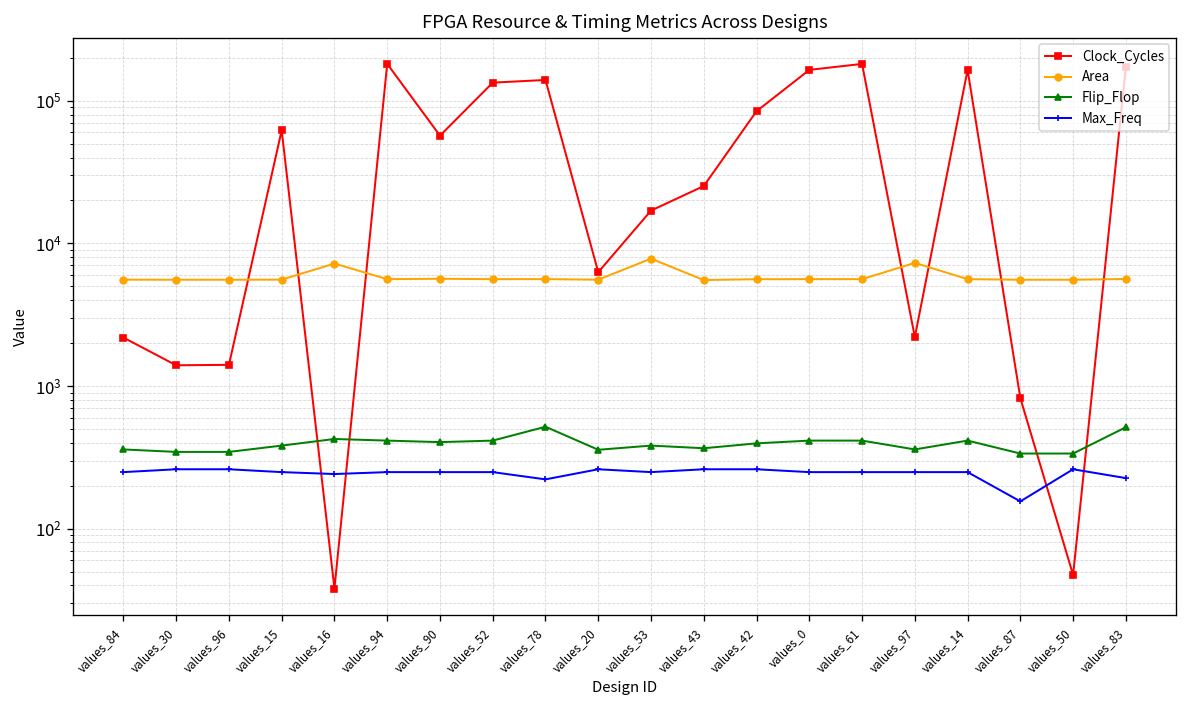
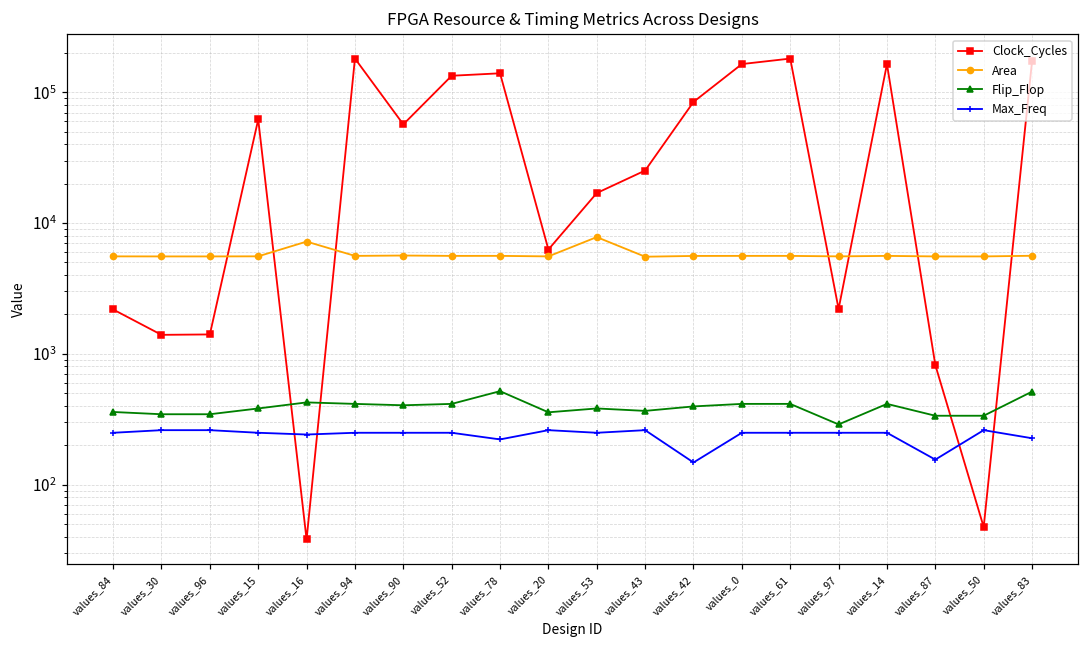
  {
    "Clock_Cycles": {
      "values_84": 2200,
      "values_30": 1400,
      "values_96": 1400,
      "values_15": 60000,
      "values_16": 38,
      "values_94": 180000,
      "values_90": 60000,
      "values_52": 130000,
      "values_78": 140000,
      "values_20": 6000,
      "values_53": 17000,
      "values_43": 25000,
      "values_42": 80000,
      "values_0": 160000,
      "values_61": 180000,
      "values_97": 2200,
      "values_14": 160000,
      "values_87": 800,
      "values_50": 47
    },
    "Area": {
      "values_84": 6000,
      "values_30": 6000,
      "values_96": 6000,
      "values_15": 6000,
      "values_16": 7000,
      "values_94": 6000,
      "values_90": 6000,
      "values_52": 6000,
      "values_78": 6000,
      "values_20": 6000,
      "values_53": 8000,
      "values_43": 6000,
      "values_42": 6000,
      "values_0": 6000,
      "values_61": 6000,
-     "values_97": 7000,
+     "values_97": 6000,
      "values_14": 6000,
      "values_87": 6000,
      "values_50": 6000,
      "values_83": 6000
    },
    "Flip_Flop": {
      "values_84": 360,
      "values_30": 350,
      "values_96": 350,
      "values_15": 380,
      "values_16": 430,
      "values_94": 410,
      "values_90": 400,
      "values_52": 410,
      "values_78": 500,
      "values_20": 360,
      "values_53": 380,
      "values_43": 370,
      "values_42": 400,
      "values_0": 410,
      "values_61": 410,
-     "values_97": 360,
+     "values_97": 290,
      "values_14": 410,
      "values_87": 340,
      "values_50": 340,
      "values_83": 510
    },
    "Max_Freq": {
      "values_84": 250,
      "values_30": 260,
      "values_96": 260,
      "values_15": 250,
      "values_16": 240,
      "values_94": 250,
      "values_90": 250,
      "values_52": 250,
      "values_78": 220,
      "values_20": 260,
      "values_53": 250,
      "values_43": 260,
-     "values_42": 260,
+     "values_42": 150,
      "values_0": 250,
      "values_61": 250,
      "values_97": 250,
      "values_14": 250,
      "values_87": 160,
      "values_50": 260,
      "values_83": 230
    }
  }
